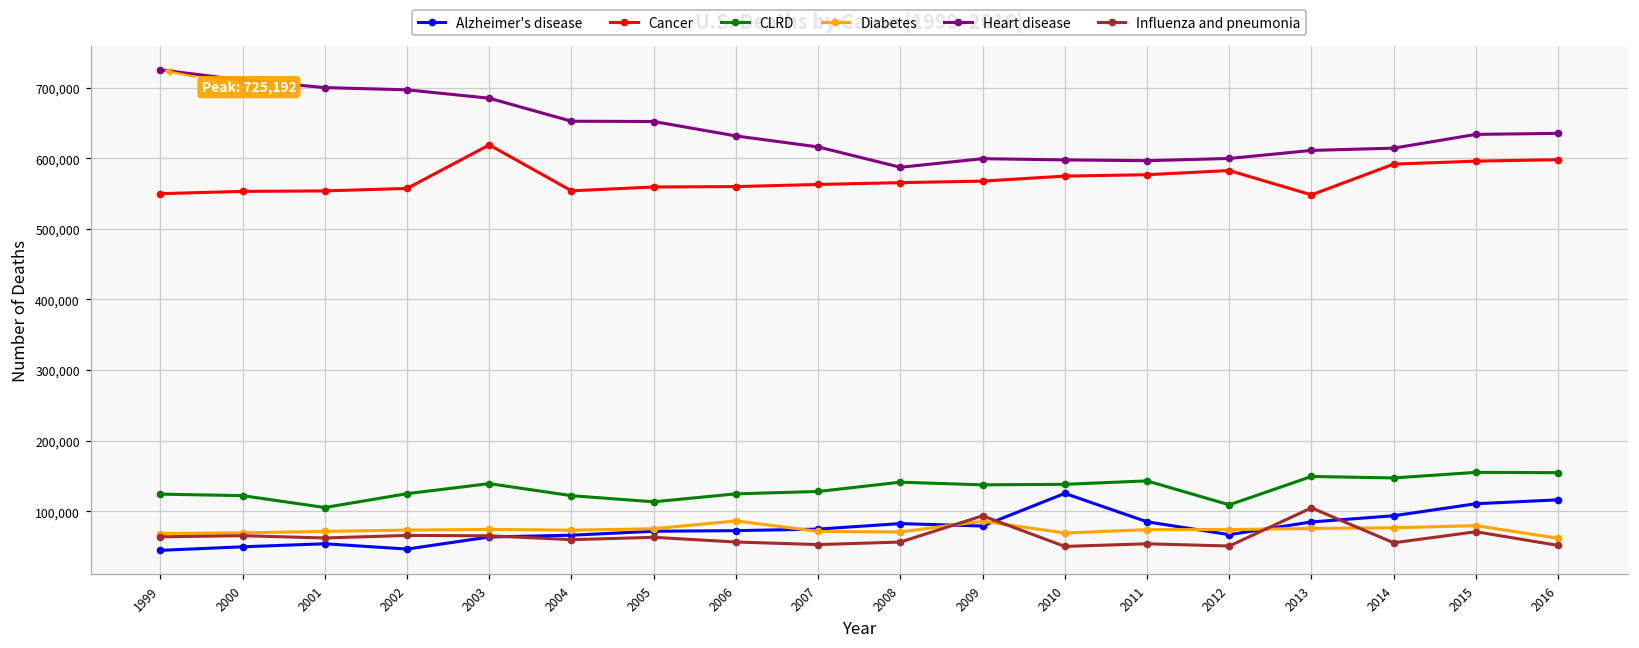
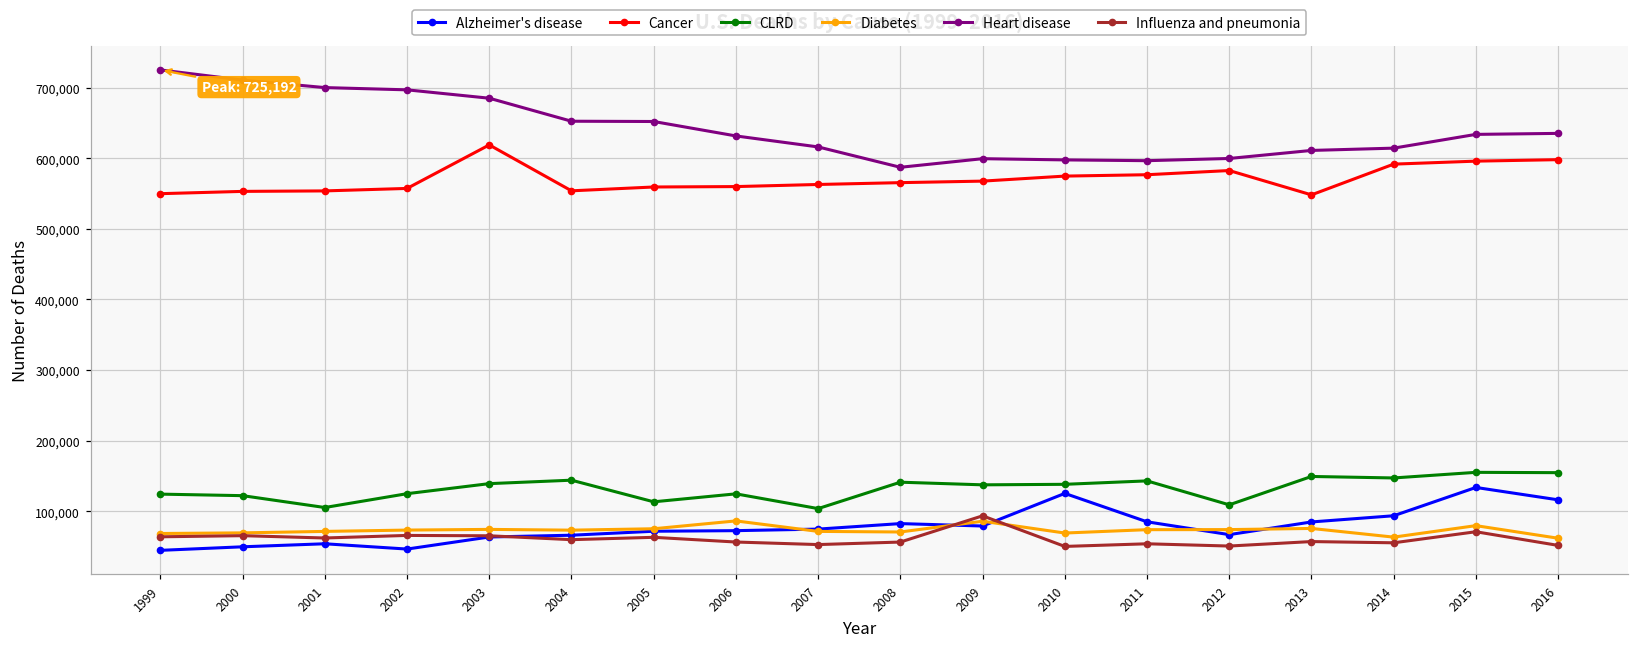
  {
    "Alzheimer's disease": {
      "1999": "40,000",
      "2000": "50,000",
      "2001": "50,000",
      "2002": "50,000",
      "2004": "70,000",
      "2006": "70,000",
      "2008": "80,000",
      "2009": "80,000",
      "2010": "130,000",
      "2011": "80,000",
      "2012": "70,000",
      "2013": "80,000",
      "2014": "90,000",
-     "2015": "110,000",
+     "2015": "130,000",
      "2016": "120,000"
    },
    "Cancer": {
      "1999": "550,000",
      "2000": "550,000",
      "2001": "550,000",
      "2002": "560,000",
      "2003": "620,000",
      "2004": "550,000",
      "2005": "560,000",
      "2006": "560,000",
      "2007": "560,000",
      "2008": "570,000",
      "2009": "570,000",
      "2010": "570,000",
      "2011": "580,000",
      "2012": "580,000",
      "2013": "550,000",
      "2014": "590,000",
      "2015": "600,000",
      "2016": "600,000"
    },
    "CLRD": {
      "1999": "120,000",
      "2000": "120,000",
      "2001": "110,000",
      "2002": "120,000",
      "2003": "140,000",
-     "2004": "120,000",
+     "2004": "140,000",
      "2005": "110,000",
      "2006": "120,000",
-     "2007": "130,000",
+     "2007": "100,000",
      "2008": "140,000",
      "2009": "140,000",
      "2010": "140,000",
      "2011": "140,000",
      "2012": "110,000",
      "2013": "150,000",
      "2014": "150,000",
      "2015": "160,000",
      "2016": "150,000"
    },
    "Diabetes": {
      "1999": "70,000",
      "2000": "70,000",
      "2001": "70,000",
      "2002": "70,000",
      "2003": "70,000",
      "2004": "70,000",
      "2006": "90,000",
      "2008": "70,000",
      "2009": "90,000",
      "2010": "70,000",
      "2011": "70,000",
      "2012": "70,000",
      "2013": "80,000",
-     "2014": "80,000",
+     "2014": "60,000",
      "2015": "80,000",
      "2016": "60,000"
    },
    "Heart disease": {
      "1999": "730,000",
      "2001": "700,000",
      "2002": "700,000",
      "2003": "690,000",
      "2004": "650,000",
      "2005": "650,000",
      "2006": "630,000",
      "2007": "620,000",
      "2008": "590,000",
      "2009": "600,000",
      "2010": "600,000",
      "2011": "600,000",
      "2012": "600,000",
      "2013": "610,000",
      "2014": "610,000",
      "2015": "630,000",
      "2016": "640,000"
    },
    "Influenza and pneumonia": {
      "1999": "60,000",
      "2000": "70,000",
      "2001": "60,000",
      "2002": "70,000",
      "2004": "60,000",
      "2005": "60,000",
      "2006": "60,000",
      "2007": "50,000",
      "2008": "60,000",
      "2009": "90,000",
      "2010": "50,000",
      "2011": "50,000",
      "2012": "50,000",
-     "2013": "100,000",
+     "2013": "60,000",
      "2014": "60,000",
      "2015": "70,000",
      "2016": "50,000"
    }
  }
